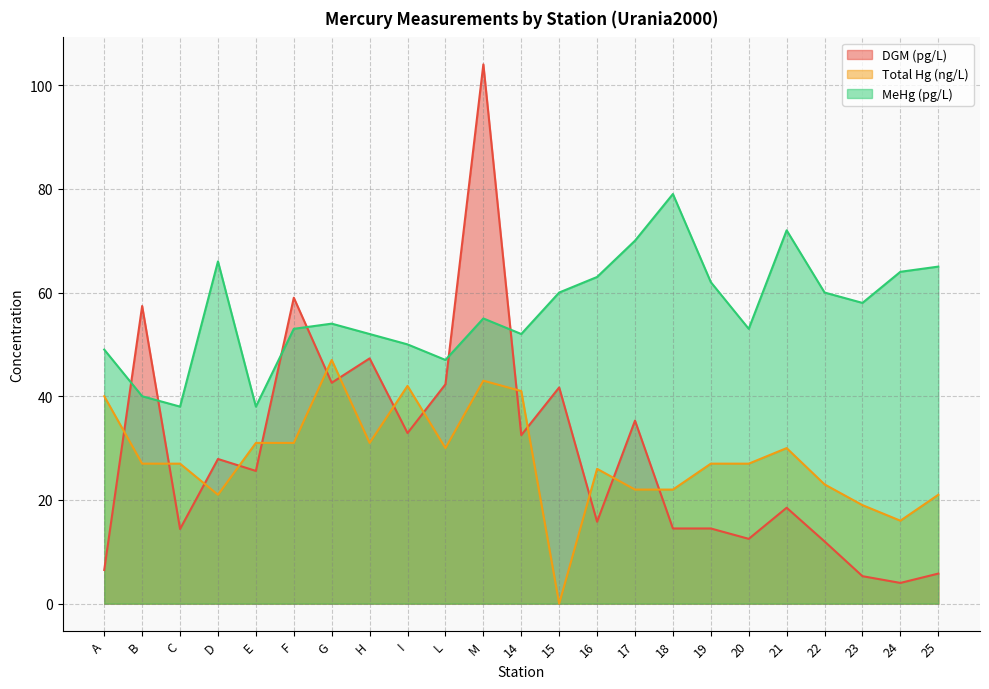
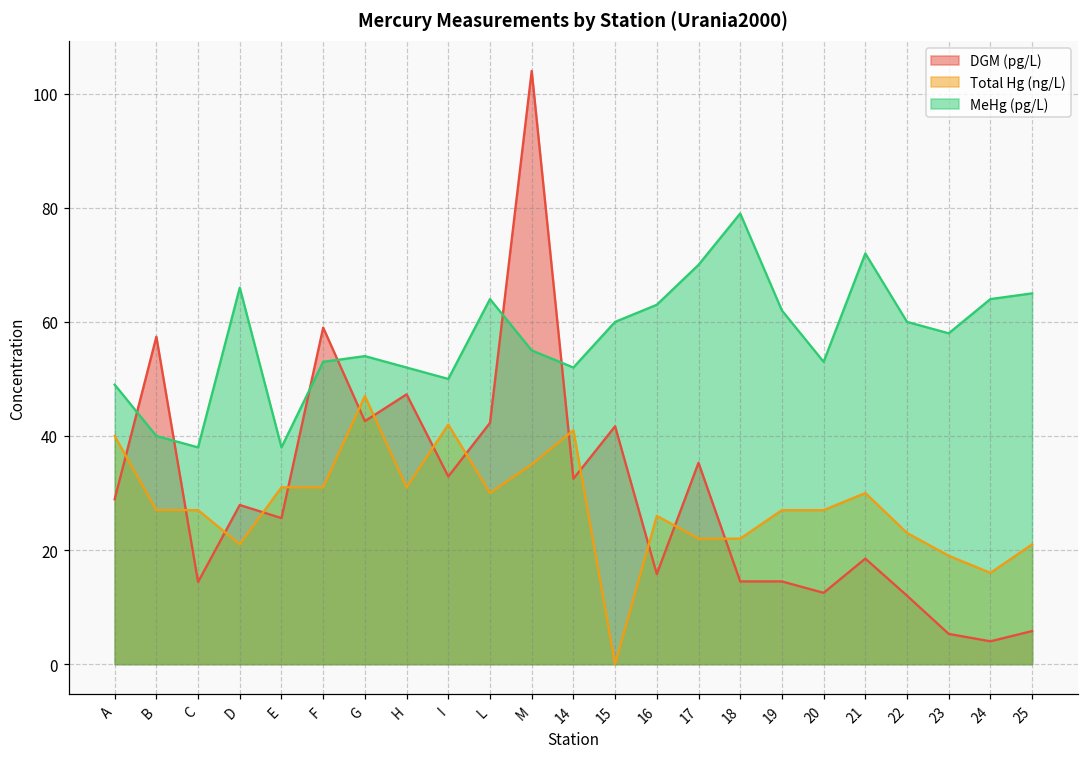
  {
    "DGM (pg/L)": {
-     "A": 7,
+     "A": 29,
      "B": 57,
      "C": 14,
      "D": 28,
      "E": 26,
      "F": 59,
      "G": 43,
      "H": 47,
      "I": 33,
      "L": 42,
      "M": 104,
      "14": 33,
      "15": 42,
      "16": 16,
      "17": 35,
      "18": 15,
      "19": 15,
      "20": 13,
      "21": 19,
      "22": 12,
      "23": 5,
      "24": 4,
      "25": 6
    },
    "Total Hg (ng/L)": {
      "A": 40,
      "B": 27,
      "C": 27,
      "D": 21,
      "E": 31,
      "F": 31,
      "G": 47,
      "H": 31,
      "I": 42,
      "L": 30,
-     "M": 43,
+     "M": 35,
      "14": 41,
      "15": 0,
      "16": 26,
      "17": 22,
      "18": 22,
      "19": 27,
      "20": 27,
      "21": 30,
      "22": 23,
      "23": 19,
      "24": 16,
      "25": 21
    },
    "MeHg (pg/L)": {
      "A": 49,
      "B": 40,
      "C": 38,
      "D": 66,
      "E": 38,
      "F": 53,
      "G": 54,
      "H": 52,
      "I": 50,
-     "L": 47,
+     "L": 64,
      "M": 55,
      "14": 52,
      "15": 60,
      "16": 63,
      "17": 70,
      "18": 79,
      "19": 62,
      "20": 53,
      "21": 72,
      "22": 60,
      "23": 58,
      "24": 64,
      "25": 65
    }
  }
